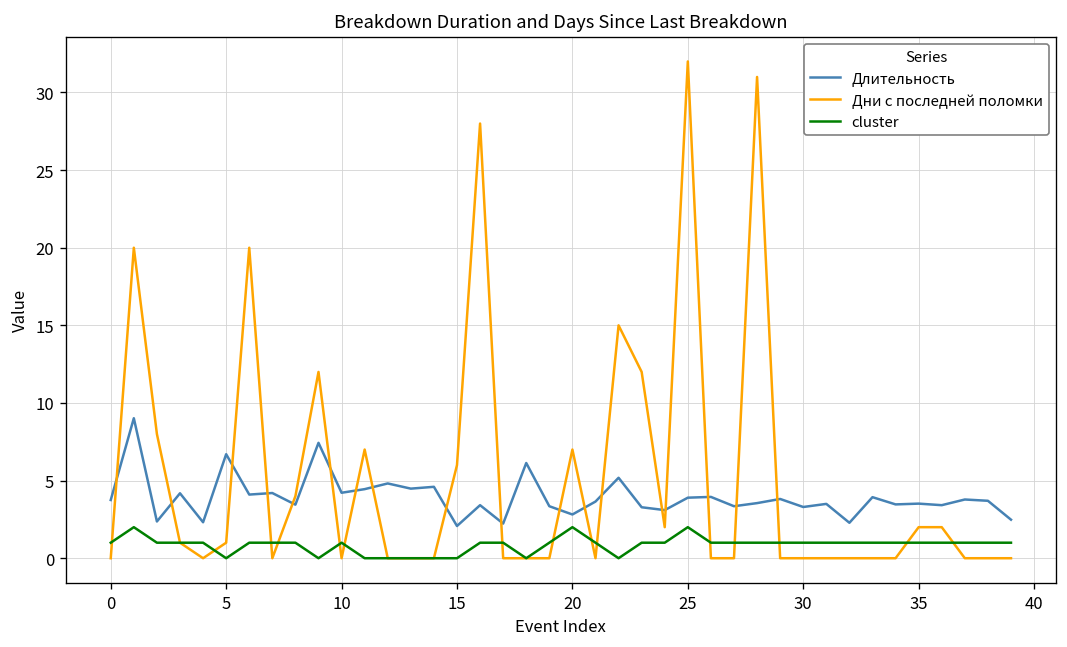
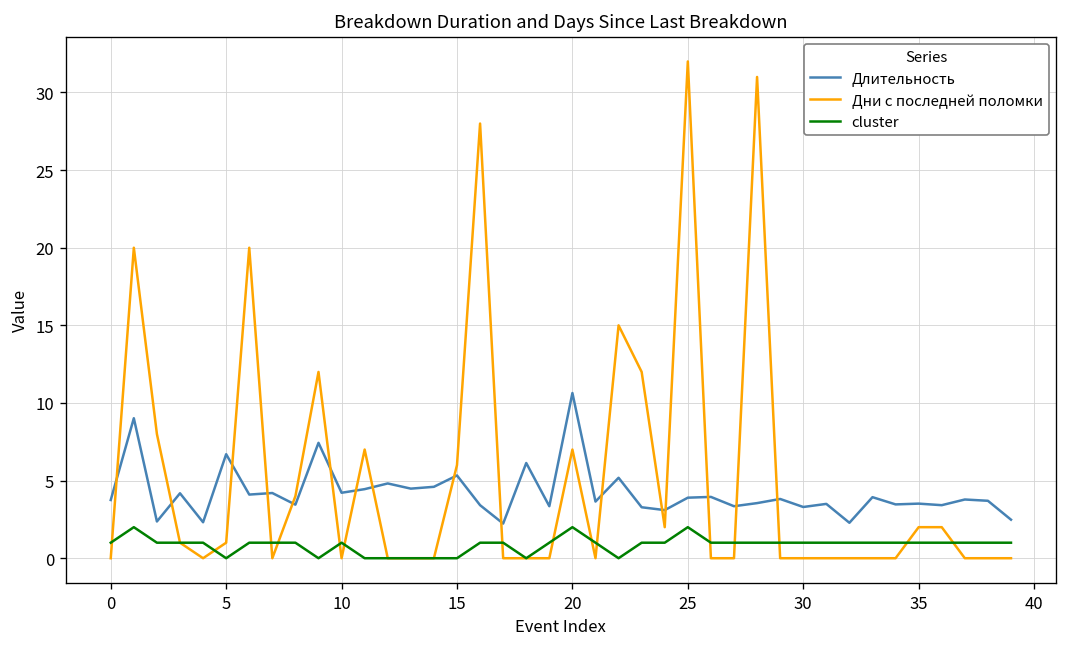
  {
    "Длительность": {
      "0": 3.8,
      "5": 6.7,
      "10": 4.2,
-     "15": 2.1,
-     "20": 2.8,
+     "15": 5.3,
+     "20": 10.6,
      "25": 3.9,
      "30": 3.3,
      "35": 3.5
    },
    "Дни с последней поломки": {
      "0": 0.0,
      "5": 1.0,
      "10": 0.0,
      "15": 6.0,
      "20": 7.0,
      "25": 32.0,
      "30": 0.0,
      "35": 2.0
    },
    "cluster": {
      "0": 1.0,
      "5": 0.0,
      "10": 1.0,
      "15": 0.0,
      "20": 2.0,
      "25": 2.0,
      "30": 1.0,
      "35": 1.0
    }
  }
